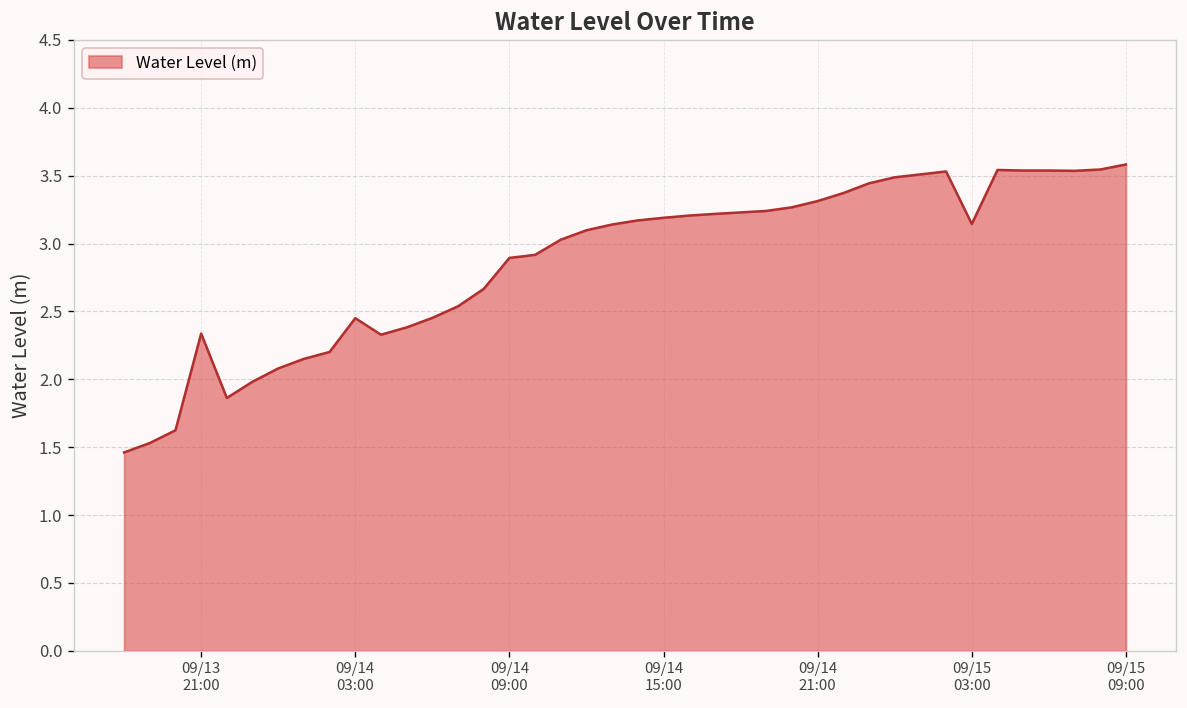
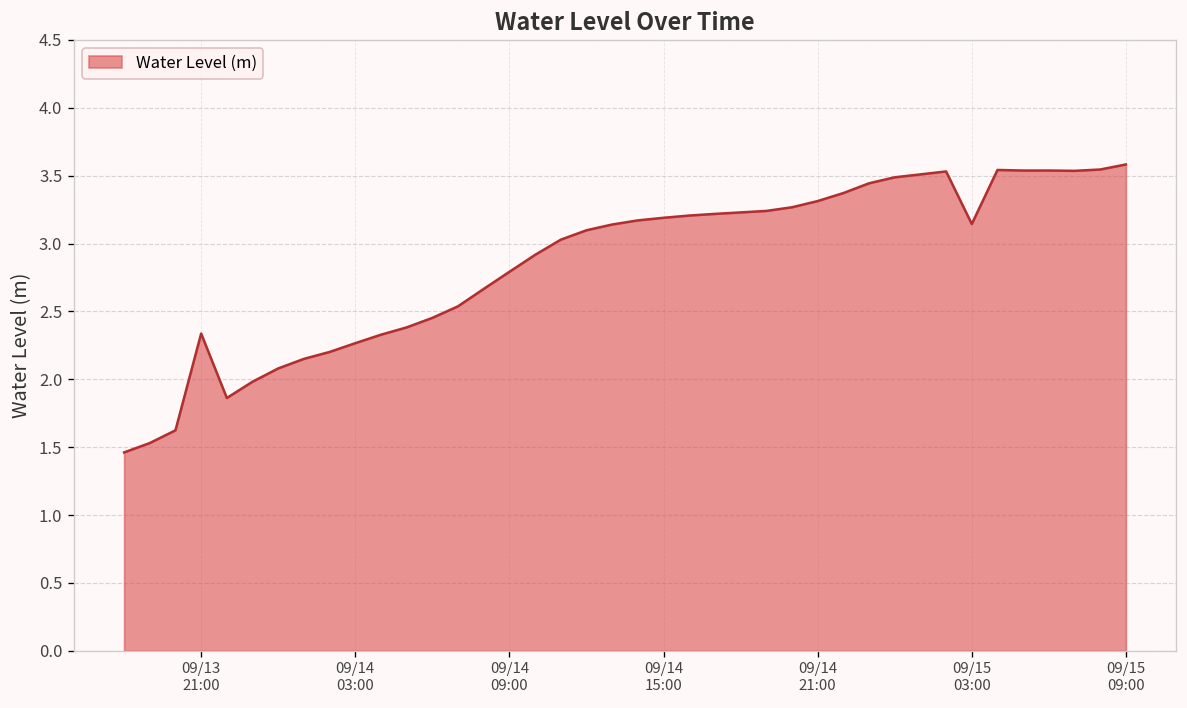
  {
    "09/13 21:00": 2.34,
-   "09/14 03:00": 2.45,
-   "09/14 09:00": 2.89,
+   "09/14 03:00": 2.27,
+   "09/14 09:00": 2.79,
    "09/14 15:00": 3.19,
    "09/14 21:00": 3.31,
    "09/15 03:00": 3.14,
    "09/15 09:00": 3.58
  }
